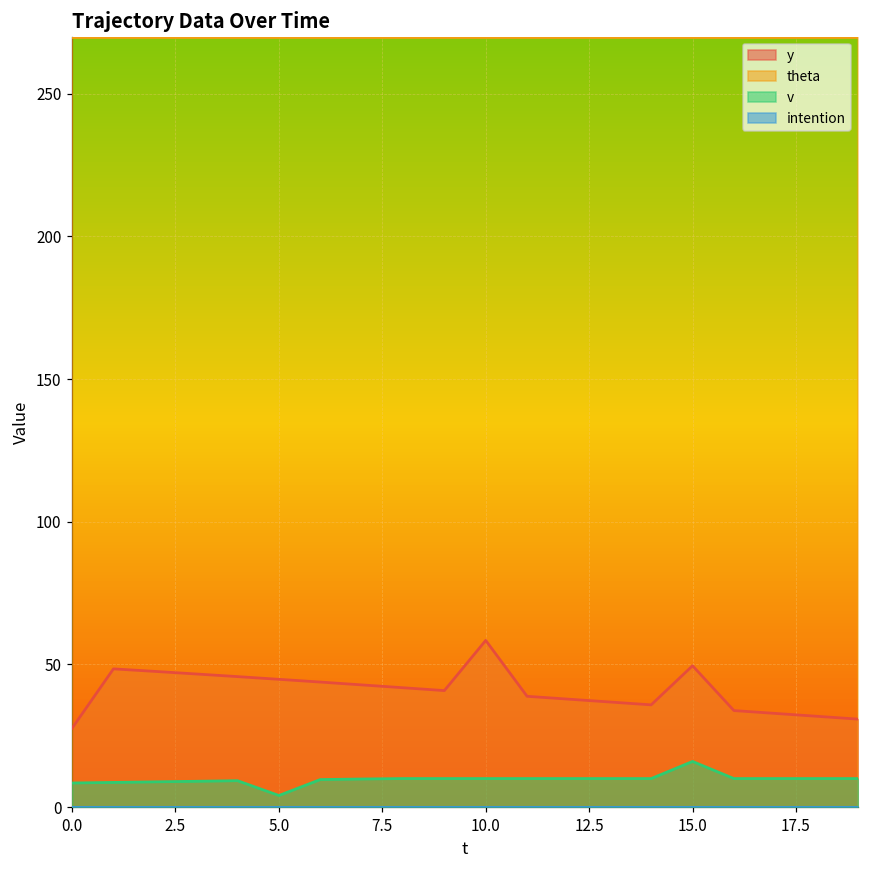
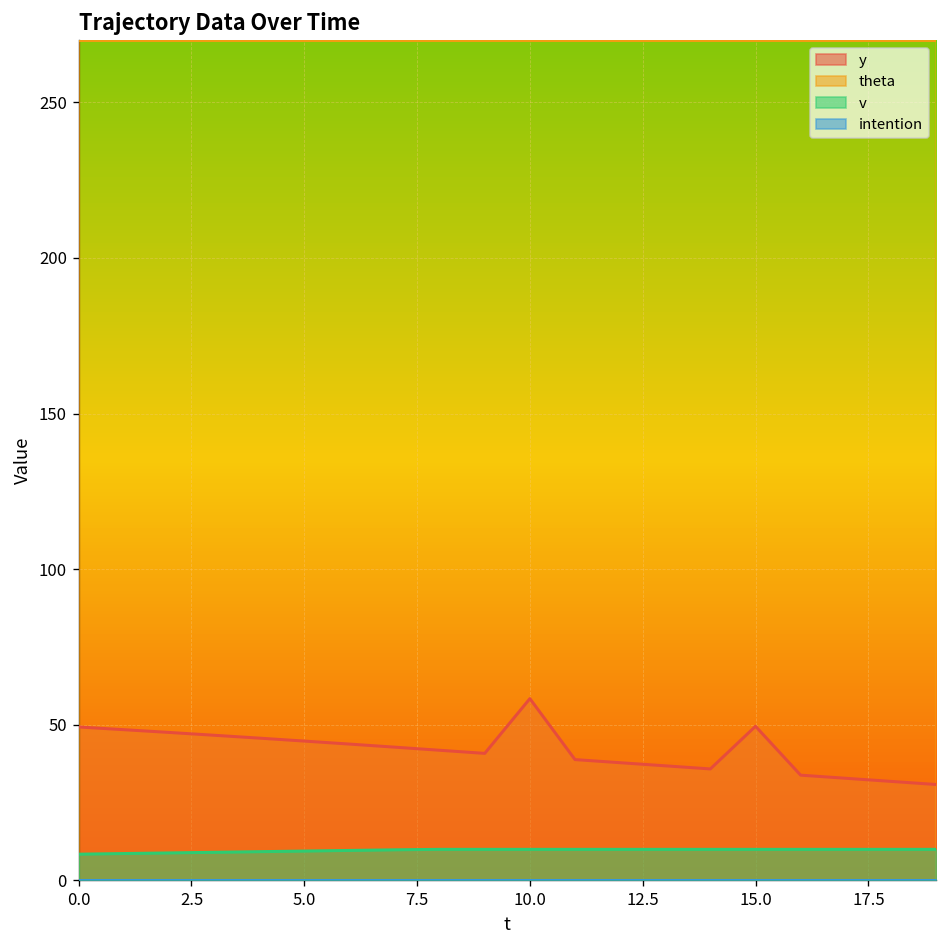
  {
    "y": {
-     "0.0": 28,
+     "0.0": 49,
      "5.0": 45,
      "10.0": 58,
      "15.0": 50
    },
    "theta": {
      "0.0": 270,
      "5.0": 270,
      "10.0": 270,
      "15.0": 270
    },
    "v": {
      "0.0": 8,
-     "5.0": 4,
+     "5.0": 9,
      "10.0": 10,
-     "15.0": 16
+     "15.0": 10
    },
    "intention": {
      "0.0": 0,
      "5.0": 0,
      "10.0": 0,
      "15.0": 0
    }
  }
